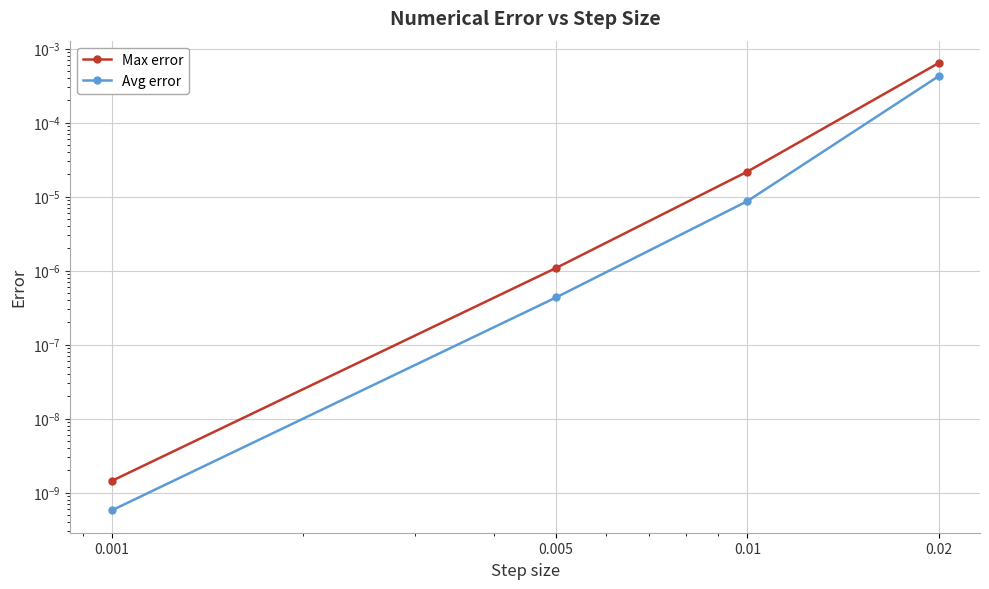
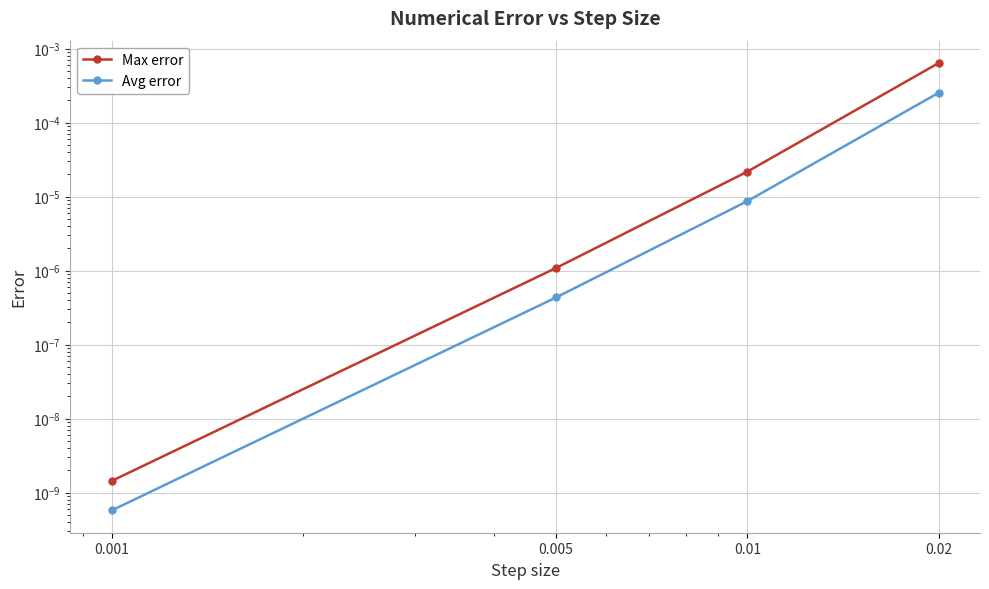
  {
    "Max error": {
      "0.001": 0.0000000014,
      "0.005": 0.0000011,
      "0.01": 0.000022,
      "0.02": 0.0006
    },
    "Avg error": {
      "0.001": 0.0000000006,
      "0.005": 0.0000004,
      "0.01": 0.000009,
-     "0.02": 0.0004
+     "0.02": 0.00025
    }
  }
